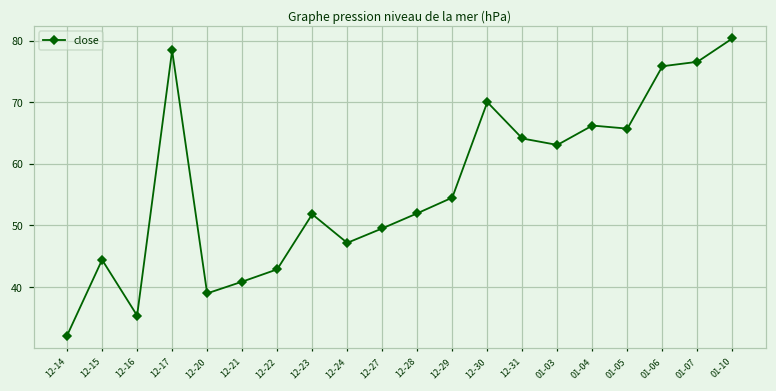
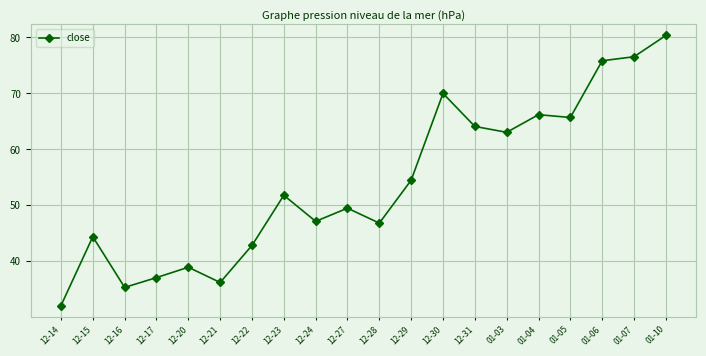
  {
    "12-14": 32,
    "12-15": 44,
    "12-16": 35,
-   "12-17": 78,
+   "12-17": 37,
    "12-20": 39,
-   "12-21": 41,
+   "12-21": 36,
    "12-22": 43,
    "12-23": 52,
    "12-24": 47,
    "12-27": 50,
-   "12-28": 52,
+   "12-28": 47,
    "12-29": 55,
    "12-30": 70,
    "12-31": 64,
    "01-03": 63,
    "01-04": 66,
    "01-05": 66,
    "01-06": 76,
    "01-07": 77,
    "01-10": 80
  }
